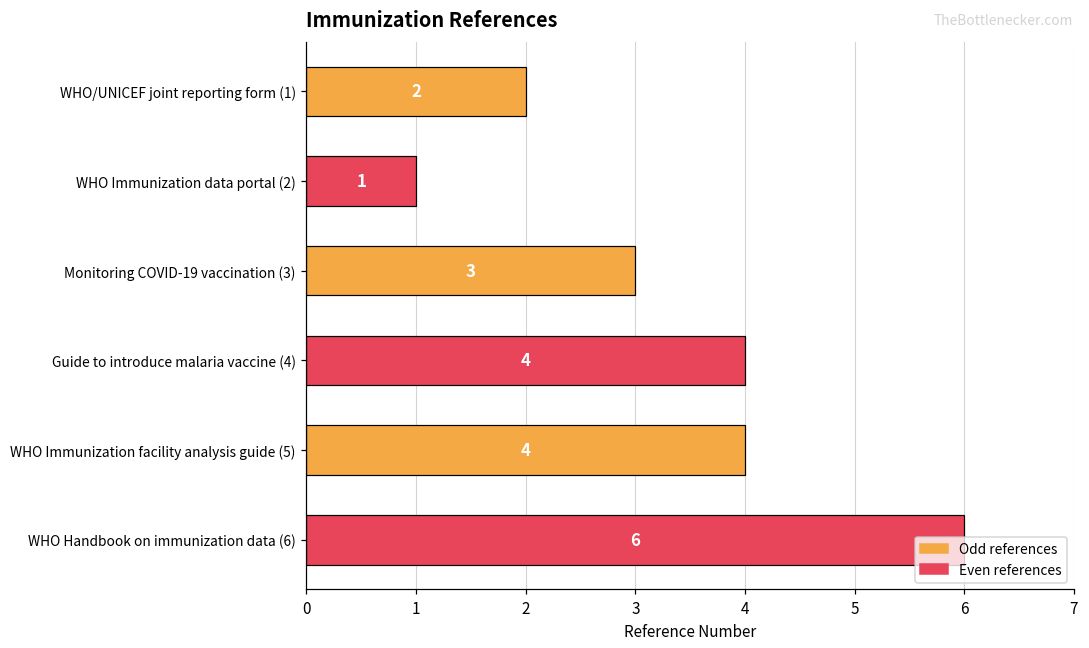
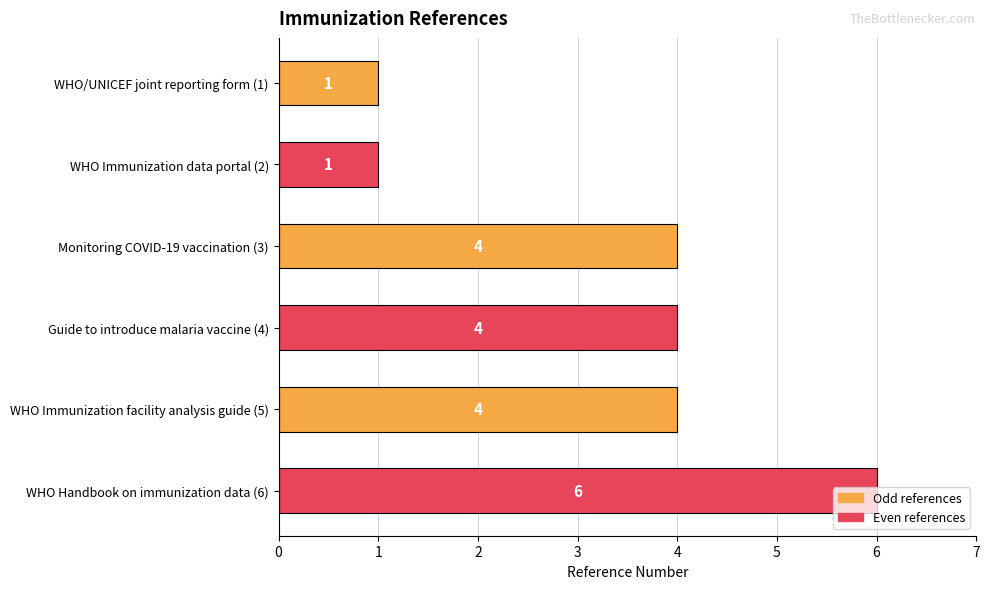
  {
-   "WHO/UNICEF joint reporting form (1)": 2,
+   "WHO/UNICEF joint reporting form (1)": 1,
    "WHO Immunization data portal (2)": 1,
-   "Monitoring COVID-19 vaccination (3)": 3,
+   "Monitoring COVID-19 vaccination (3)": 4,
    "Guide to introduce malaria vaccine (4)": 4,
    "WHO Immunization facility analysis guide (5)": 4
  }
